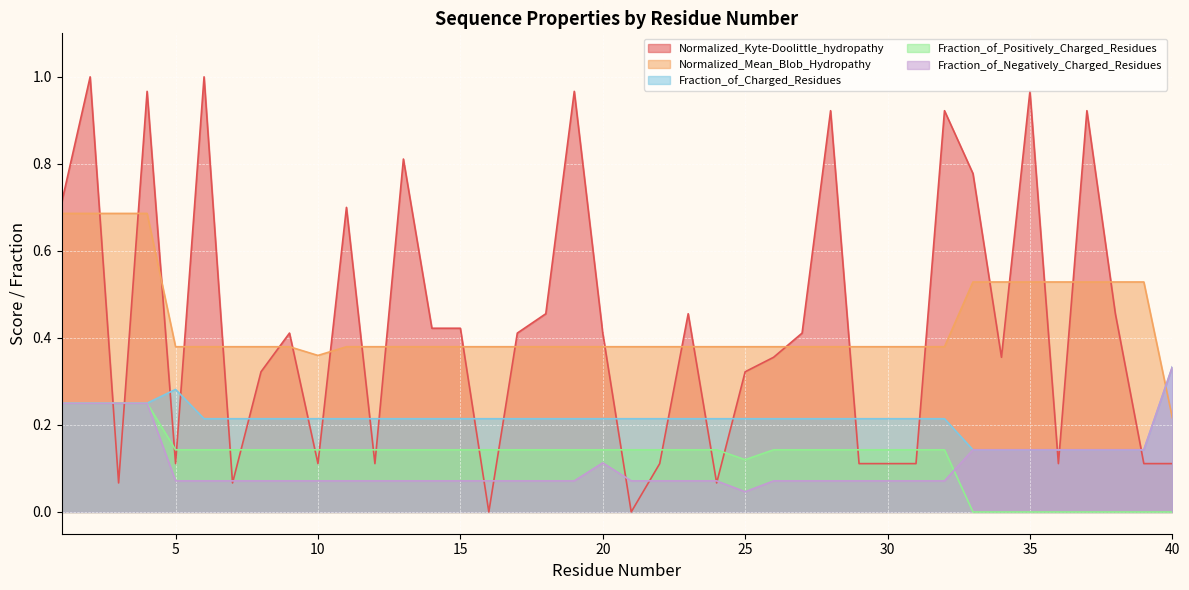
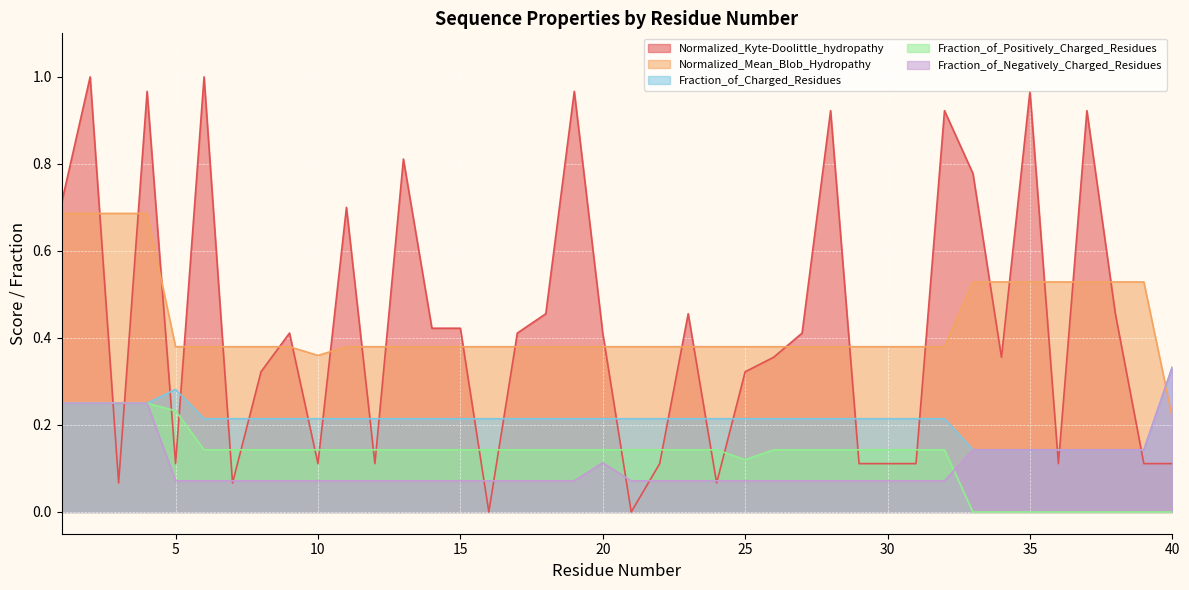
  {
    "Normalized_Kyte-Doolittle_hydropathy": {
      "5": 0.11,
      "10": 0.11,
      "15": 0.42,
      "20": 0.41,
      "25": 0.32,
      "30": 0.11,
      "35": 0.97,
      "40": 0.11
    },
    "Normalized_Mean_Blob_Hydropathy": {
      "5": 0.38,
      "10": 0.36,
      "15": 0.38,
      "20": 0.38,
      "25": 0.38,
      "30": 0.38,
      "35": 0.53,
      "40": 0.22
    },
    "Fraction_of_Charged_Residues": {
      "5": 0.28,
      "10": 0.21,
      "15": 0.21,
      "20": 0.21,
      "25": 0.21,
      "30": 0.21
    },
    "Fraction_of_Positively_Charged_Residues": {
-     "5": 0.14,
+     "5": 0.23,
      "10": 0.14,
      "15": 0.14,
      "20": 0.14,
      "25": 0.12,
      "30": 0.14,
      "35": 0.00,
      "40": 0.00
    },
    "Fraction_of_Negatively_Charged_Residues": {
      "5": 0.07,
      "10": 0.07,
      "15": 0.07,
      "20": 0.11,
-     "25": 0.05,
+     "25": 0.07,
      "30": 0.07
    }
  }
